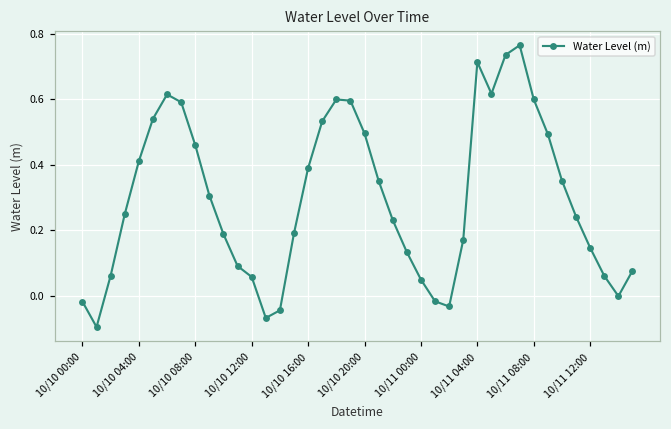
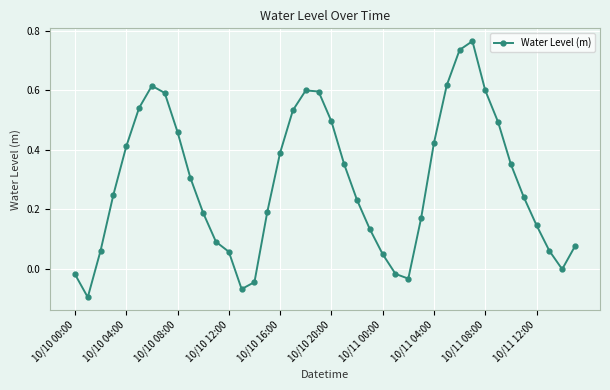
  {
    "10/10 00:00": -0.02,
    "10/10 04:00": 0.41,
    "10/10 08:00": 0.46,
    "10/10 12:00": 0.06,
    "10/10 16:00": 0.39,
    "10/10 20:00": 0.50,
    "10/11 00:00": 0.05,
-   "10/11 04:00": 0.71,
+   "10/11 04:00": 0.42,
    "10/11 08:00": 0.60,
    "10/11 12:00": 0.15
  }
